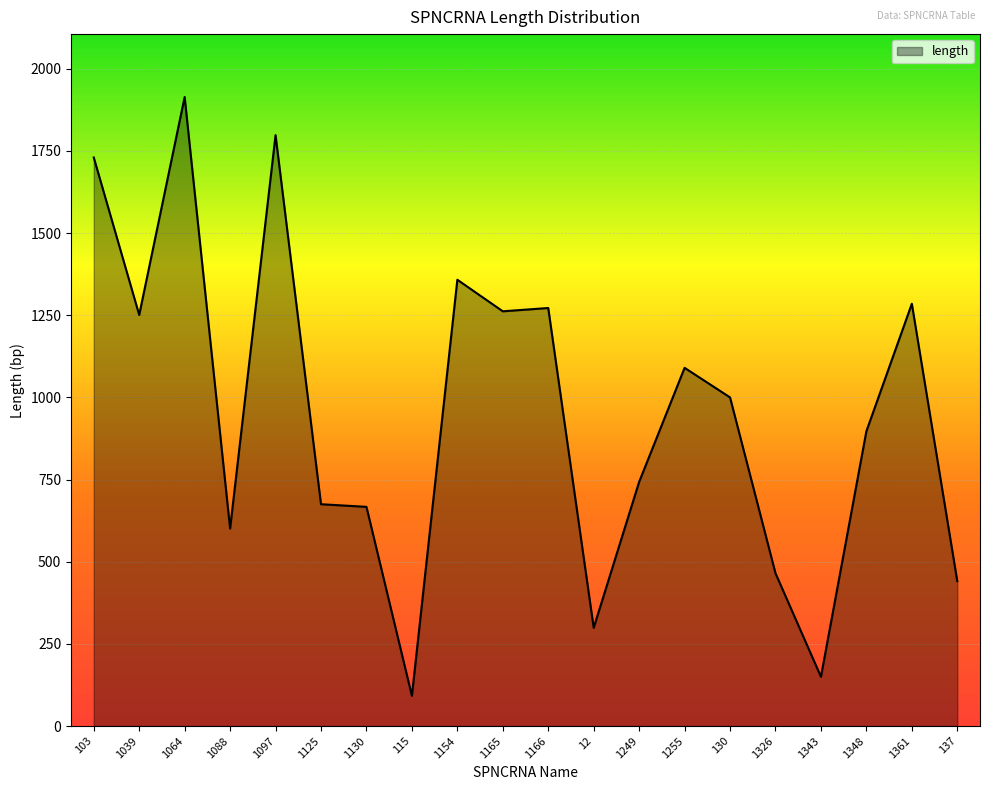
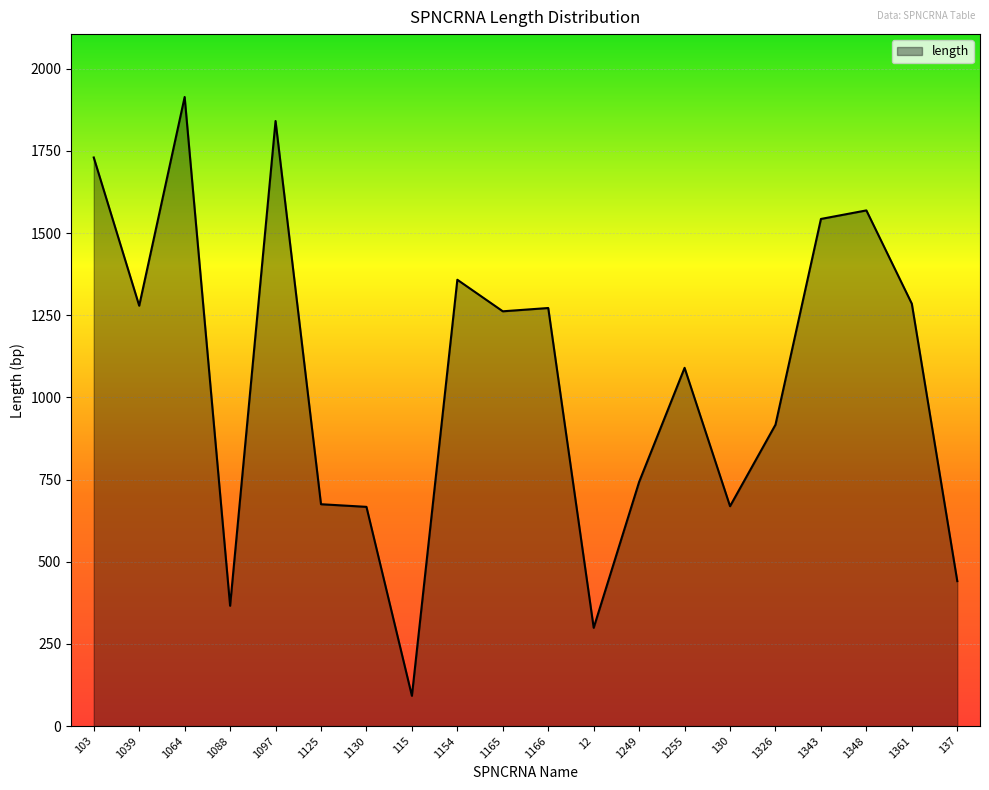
  {
    "103": 1730,
-   "1039": 1250,
+   "1039": 1280,
    "1064": 1910,
-   "1088": 600,
-   "1097": 1800,
+   "1088": 370,
+   "1097": 1840,
    "1125": 680,
    "1130": 670,
    "115": 90,
    "1154": 1360,
    "1165": 1260,
    "1166": 1270,
    "12": 300,
    "1249": 740,
    "1255": 1090,
-   "130": 1000,
-   "1326": 470,
-   "1343": 150,
-   "1348": 900,
+   "130": 670,
+   "1326": 920,
+   "1343": 1540,
+   "1348": 1570,
    "1361": 1290,
    "137": 440
  }
